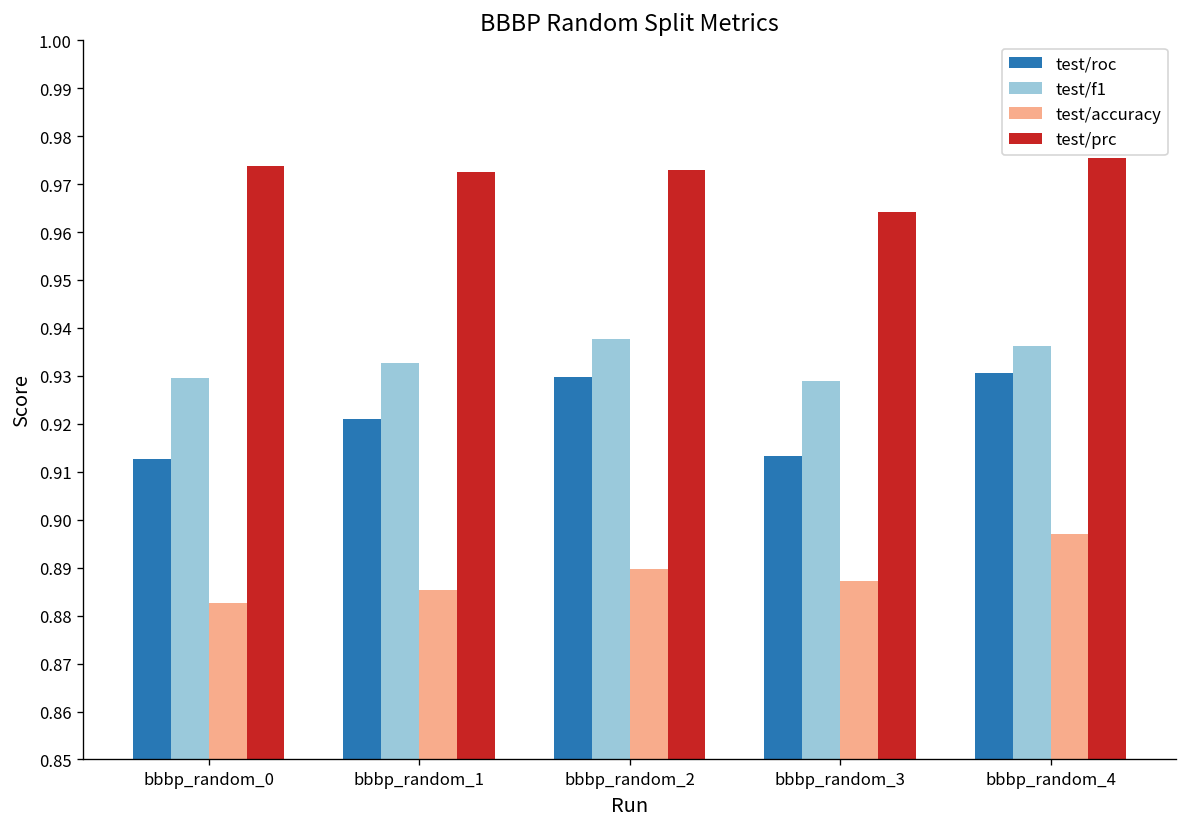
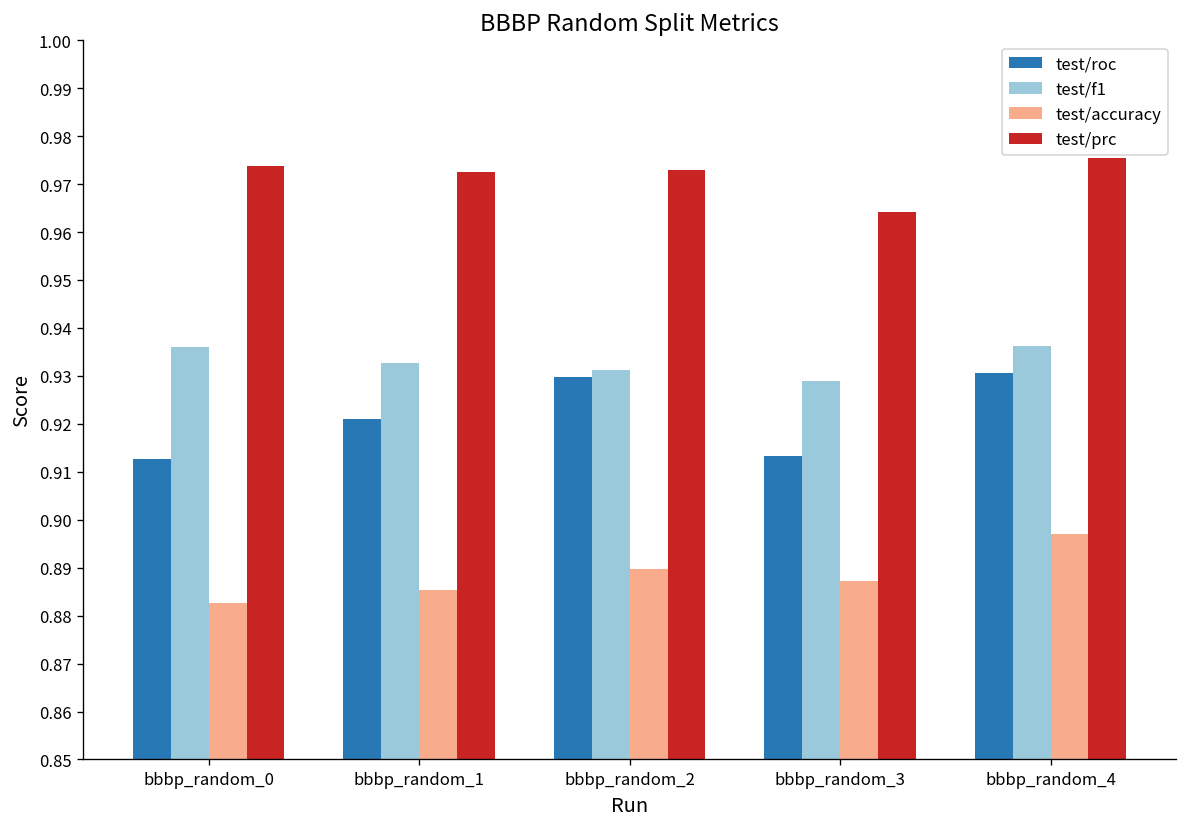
  {
    "test/roc": {
      "bbbp_random_0": 0.913,
      "bbbp_random_1": 0.921,
      "bbbp_random_2": 0.930,
      "bbbp_random_3": 0.913,
      "bbbp_random_4": 0.931
    },
    "test/f1": {
-     "bbbp_random_0": 0.930,
+     "bbbp_random_0": 0.936,
      "bbbp_random_1": 0.933,
-     "bbbp_random_2": 0.938,
+     "bbbp_random_2": 0.931,
      "bbbp_random_3": 0.929,
      "bbbp_random_4": 0.936
    },
    "test/accuracy": {
      "bbbp_random_0": 0.883,
      "bbbp_random_1": 0.885,
      "bbbp_random_2": 0.890,
      "bbbp_random_3": 0.887,
      "bbbp_random_4": 0.897
    },
    "test/prc": {
      "bbbp_random_0": 0.974,
      "bbbp_random_1": 0.972,
      "bbbp_random_2": 0.973,
      "bbbp_random_3": 0.964,
      "bbbp_random_4": 0.975
    }
  }
